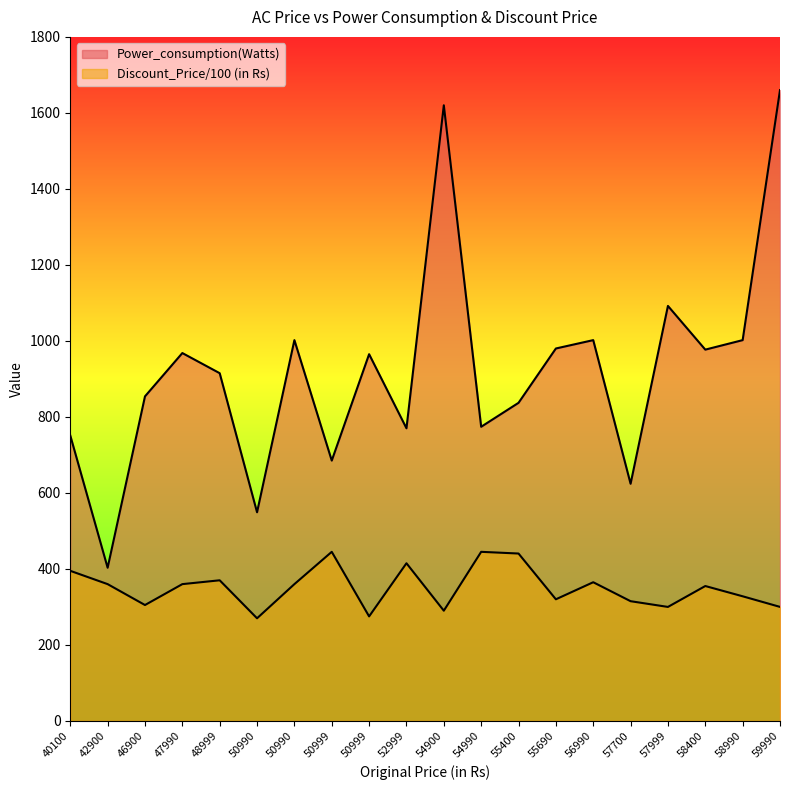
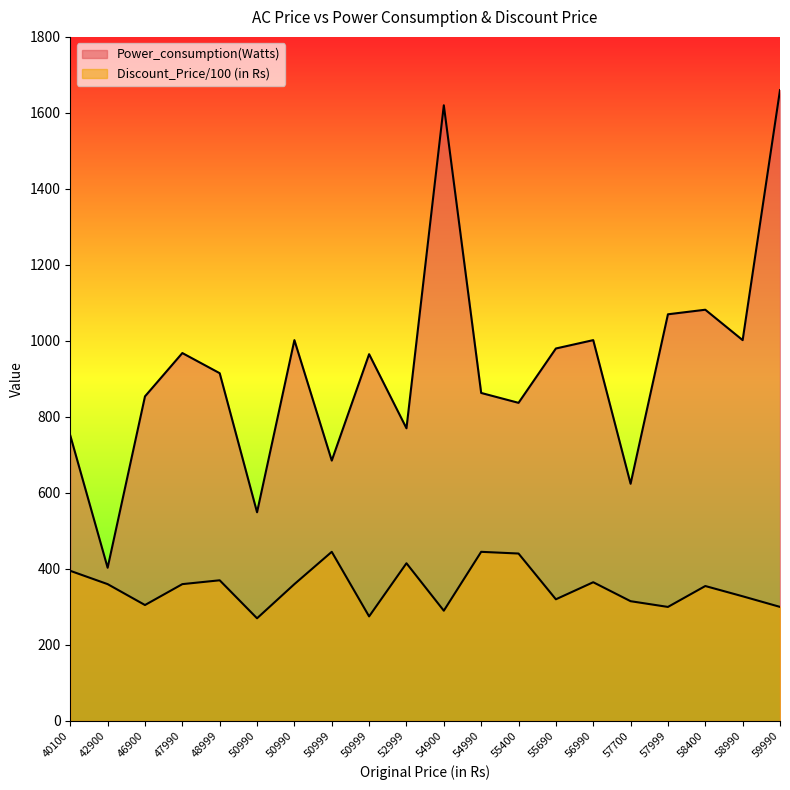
  {
    "Power_consumption(Watts)": {
      "40100": 750,
      "42900": 400,
      "46900": 850,
      "47990": 970,
      "48999": 920,
      "52999": 770,
      "54900": 1620,
-     "54990": 770,
+     "54990": 860,
      "55400": 840,
      "55690": 980,
      "56990": 1000,
      "57700": 620,
-     "57999": 1090,
-     "58400": 980,
+     "57999": 1070,
+     "58400": 1080,
      "58990": 1000,
      "59990": 1660
    },
    "Discount_Price/100 (in Rs)": {
      "40100": 390,
      "42900": 360,
      "46900": 300,
      "47990": 360,
      "48999": 370,
      "52999": 410,
      "54900": 290,
      "54990": 440,
      "55400": 440,
      "55690": 320,
      "56990": 360,
      "57700": 310,
      "57999": 300,
      "58400": 350,
      "58990": 330,
      "59990": 300
    }
  }
